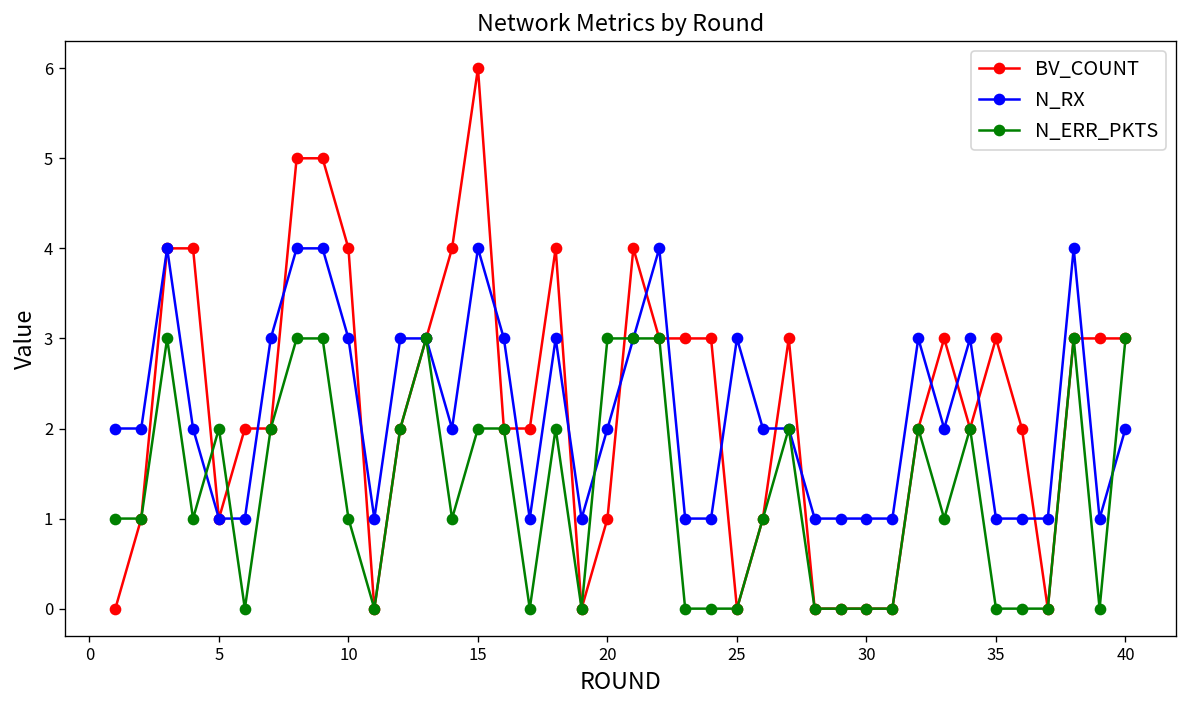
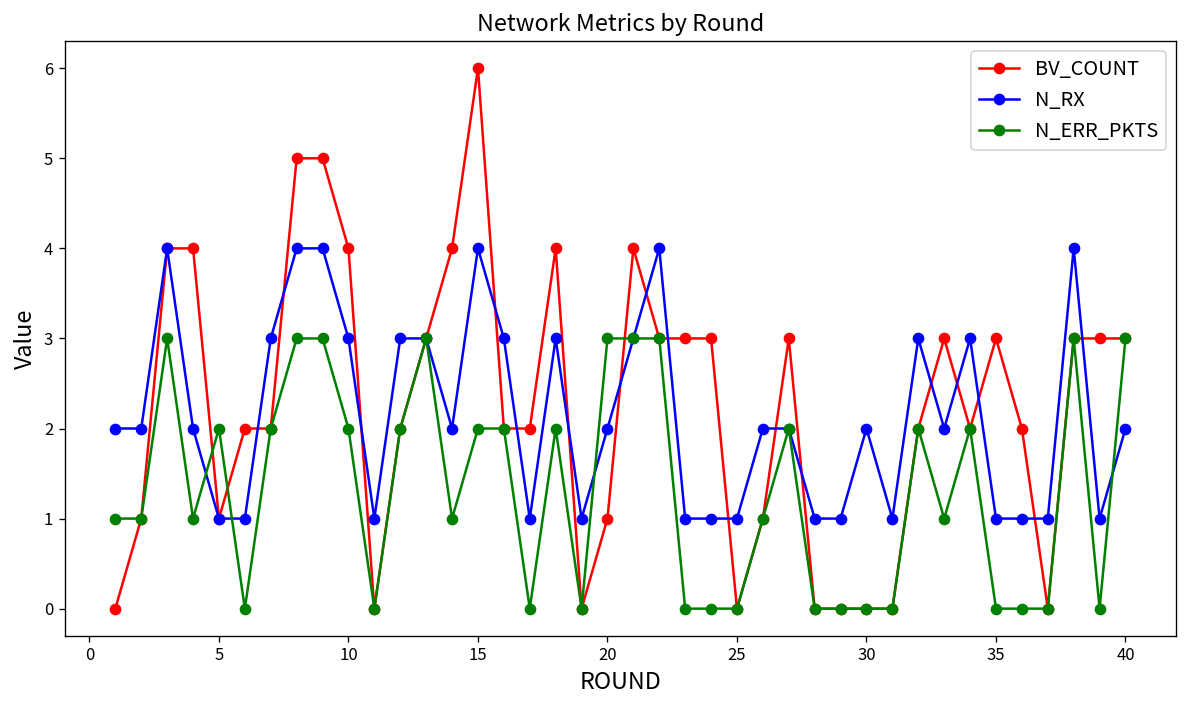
  {
    "BV_COUNT": {
      "10": 4,
      "15": 6,
      "20": 1,
      "35": 3
    },
    "N_RX": {
      "10": 3,
      "15": 4,
      "20": 2,
-     "25": 3,
-     "30": 1,
+     "25": 1,
+     "30": 2,
      "35": 1,
      "40": 2
    },
    "N_ERR_PKTS": {
      "5": 2,
-     "10": 1,
+     "10": 2,
      "15": 2,
      "20": 3,
      "35": 0
    }
  }
